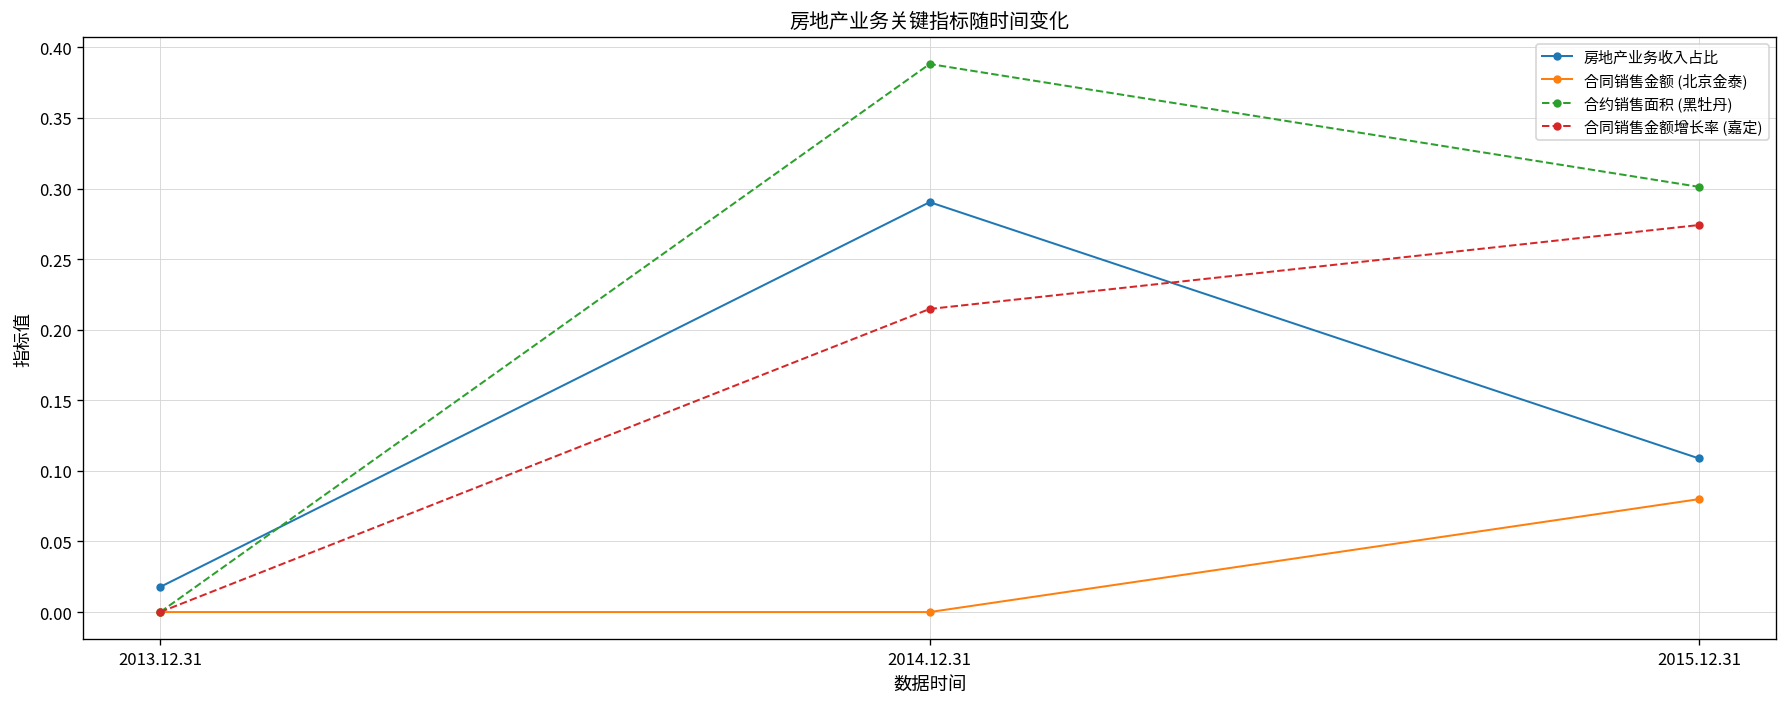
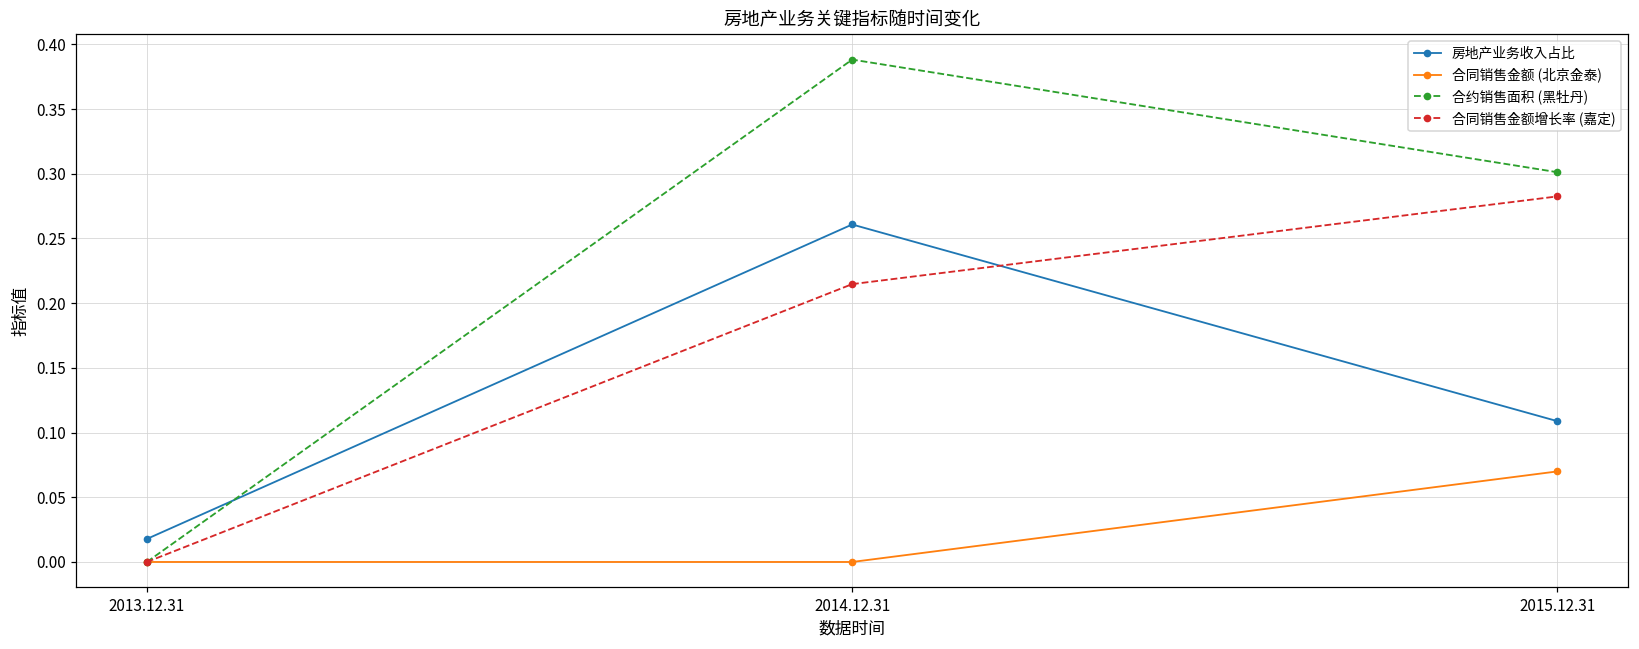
  {
    "房地产业务收入占比": {
      "2013.12.31": 0.018,
-     "2014.12.31": 0.290,
+     "2014.12.31": 0.261,
      "2015.12.31": 0.109
    },
    "合同销售金额 (北京金泰)": {
      "2014.12.31": 0.00,
-     "2015.12.31": 0.08
+     "2015.12.31": 0.07
    },
    "合约销售面积 (黑牡丹)": {
      "2014.12.31": 0.388,
      "2015.12.31": 0.301
    },
    "合同销售金额增长率 (嘉定)": {
      "2014.12.31": 0.215,
-     "2015.12.31": 0.274
+     "2015.12.31": 0.283
    }
  }
